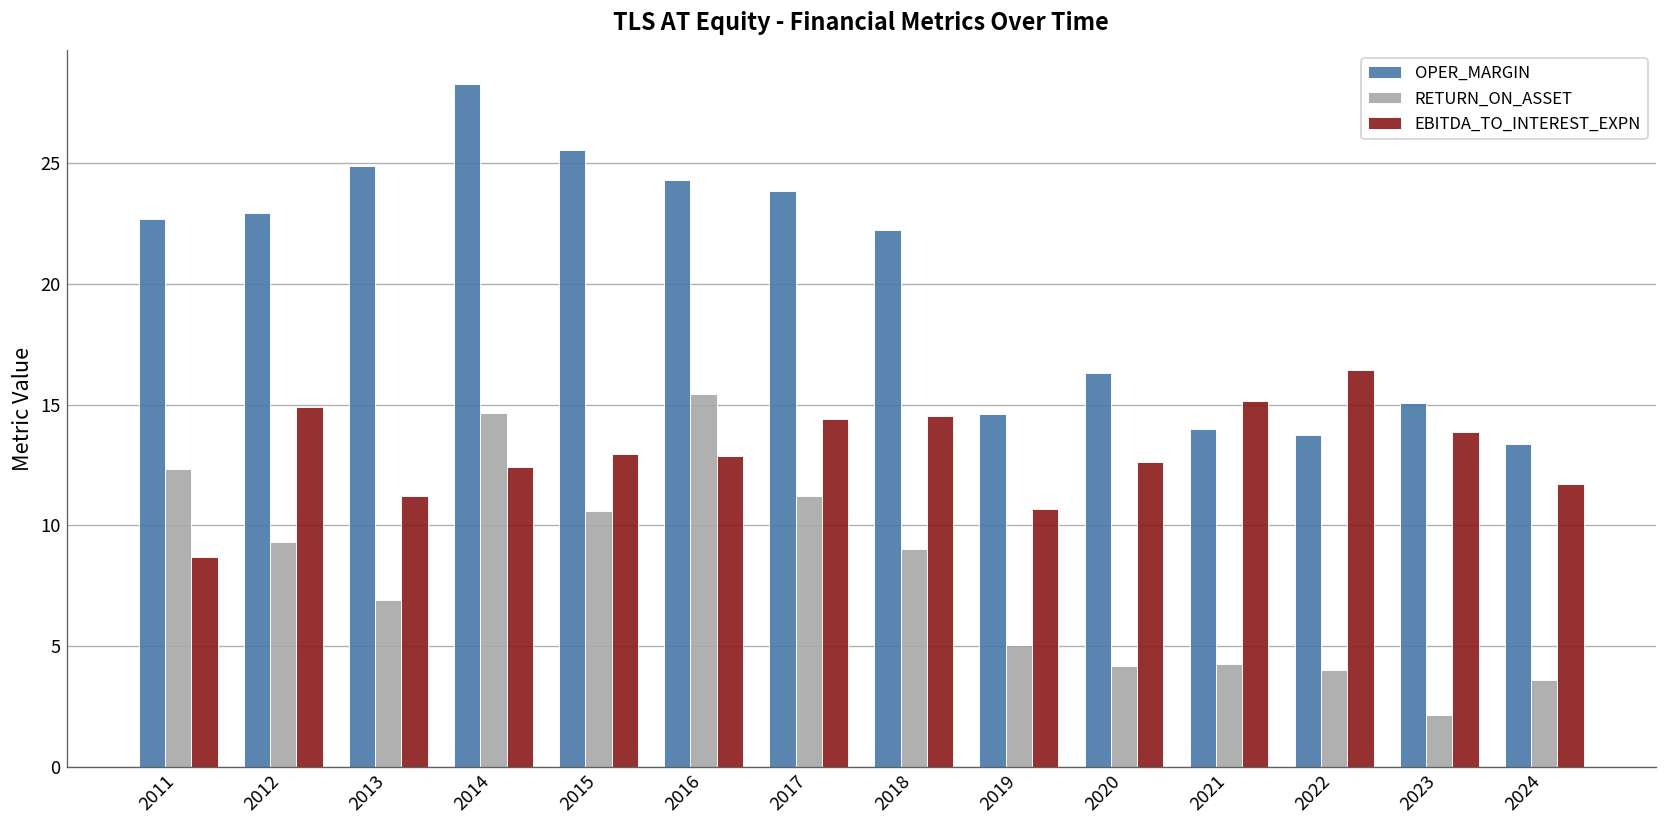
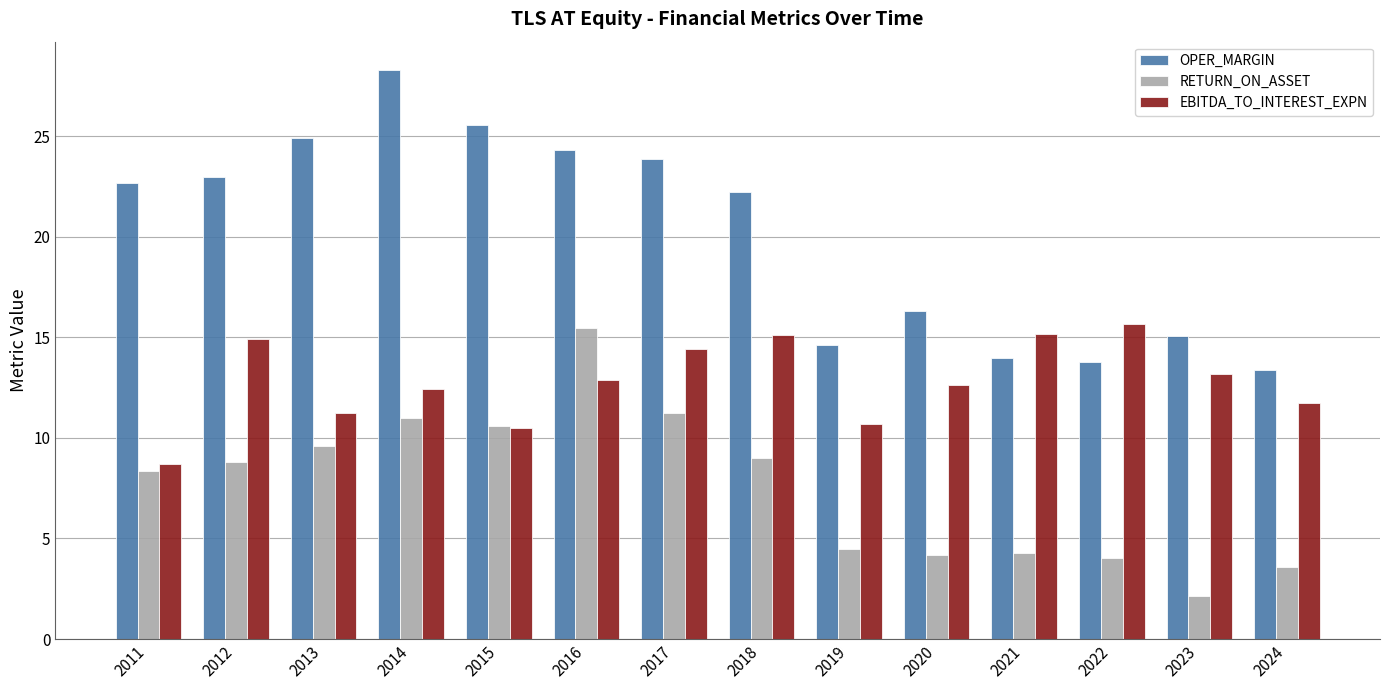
  {
    "OPER_MARGIN": {
      "2011": 22.7,
      "2012": 23.0,
      "2013": 24.9,
      "2014": 28.3,
      "2015": 25.5,
      "2016": 24.3,
      "2017": 23.9,
      "2018": 22.2,
      "2019": 14.6,
      "2020": 16.3,
      "2021": 14.0,
      "2022": 13.8,
      "2023": 15.1,
      "2024": 13.4
    },
    "RETURN_ON_ASSET": {
-     "2011": 12.4,
-     "2012": 9.3,
-     "2013": 6.9,
-     "2014": 14.7,
+     "2011": 8.4,
+     "2012": 8.8,
+     "2013": 9.6,
+     "2014": 11.0,
      "2015": 10.6,
      "2016": 15.4,
      "2017": 11.2,
      "2018": 9.0,
-     "2019": 5.0,
+     "2019": 4.5,
      "2020": 4.2,
      "2021": 4.3,
      "2022": 4.0,
      "2023": 2.1,
      "2024": 3.6
    },
    "EBITDA_TO_INTEREST_EXPN": {
      "2011": 8.7,
      "2012": 14.9,
      "2013": 11.2,
      "2014": 12.4,
-     "2015": 12.9,
+     "2015": 10.5,
      "2016": 12.9,
      "2017": 14.4,
-     "2018": 14.5,
+     "2018": 15.1,
      "2019": 10.7,
      "2020": 12.6,
      "2021": 15.2,
-     "2022": 16.5,
-     "2023": 13.9,
+     "2022": 15.6,
+     "2023": 13.2,
      "2024": 11.7
    }
  }
